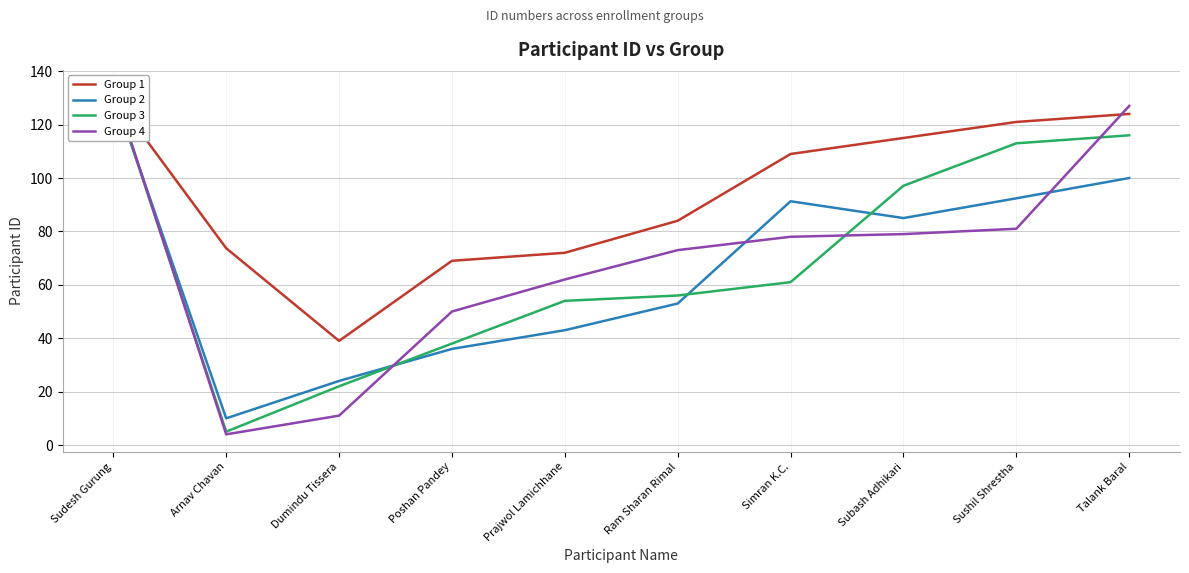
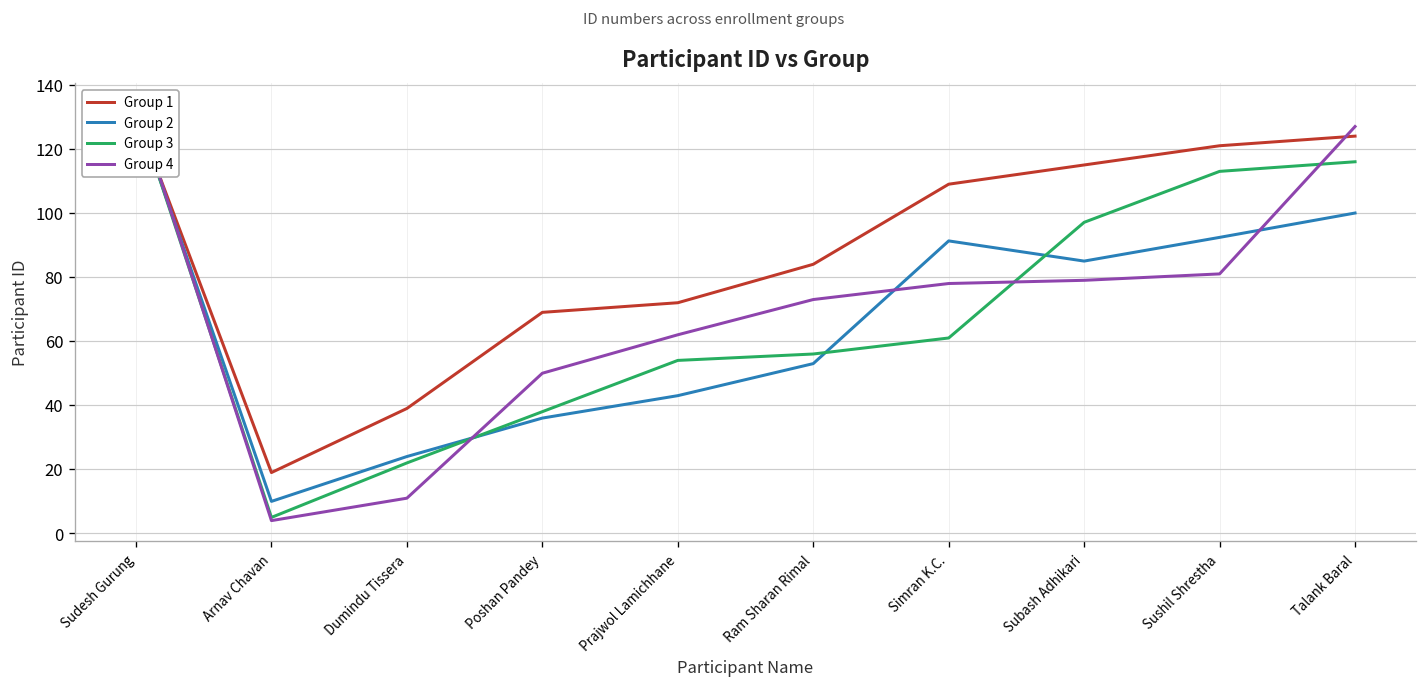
  {
    "Group 1": {
-     "Arnav Chavan": 74,
+     "Arnav Chavan": 19,
      "Dumindu Tissera": 39,
      "Poshan Pandey": 69,
      "Prajwol Lamichhane": 72,
      "Ram Sharan Rimal": 84,
      "Simran K.C.": 109,
      "Subash Adhikari": 115,
      "Sushil Shrestha": 121,
      "Talank Baral": 124
    },
    "Group 2": {
      "Arnav Chavan": 10,
      "Dumindu Tissera": 24,
      "Poshan Pandey": 36,
      "Prajwol Lamichhane": 43,
      "Ram Sharan Rimal": 53,
      "Simran K.C.": 91,
      "Subash Adhikari": 85,
      "Sushil Shrestha": 92,
      "Talank Baral": 100
    },
    "Group 3": {
      "Arnav Chavan": 5,
      "Dumindu Tissera": 22,
      "Poshan Pandey": 38,
      "Prajwol Lamichhane": 54,
      "Ram Sharan Rimal": 56,
      "Simran K.C.": 61,
      "Subash Adhikari": 97,
      "Sushil Shrestha": 113,
      "Talank Baral": 116
    },
    "Group 4": {
      "Arnav Chavan": 4,
      "Dumindu Tissera": 11,
      "Poshan Pandey": 50,
      "Prajwol Lamichhane": 62,
      "Ram Sharan Rimal": 73,
      "Simran K.C.": 78,
      "Subash Adhikari": 79,
      "Sushil Shrestha": 81,
      "Talank Baral": 127
    }
  }
